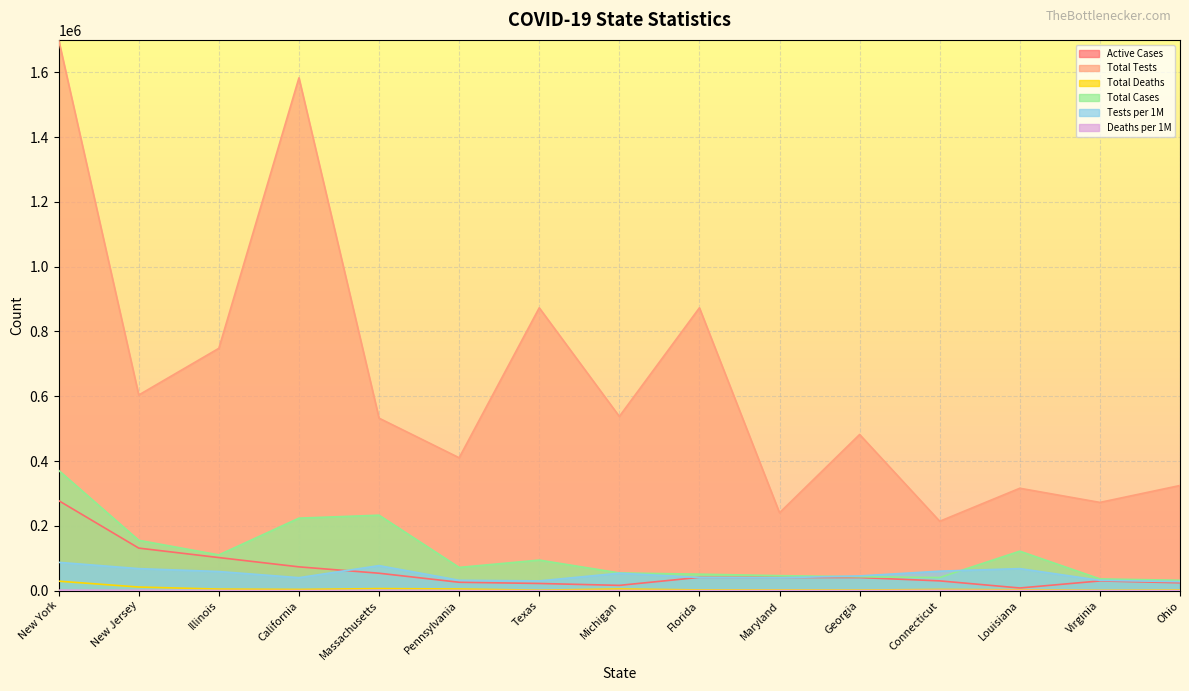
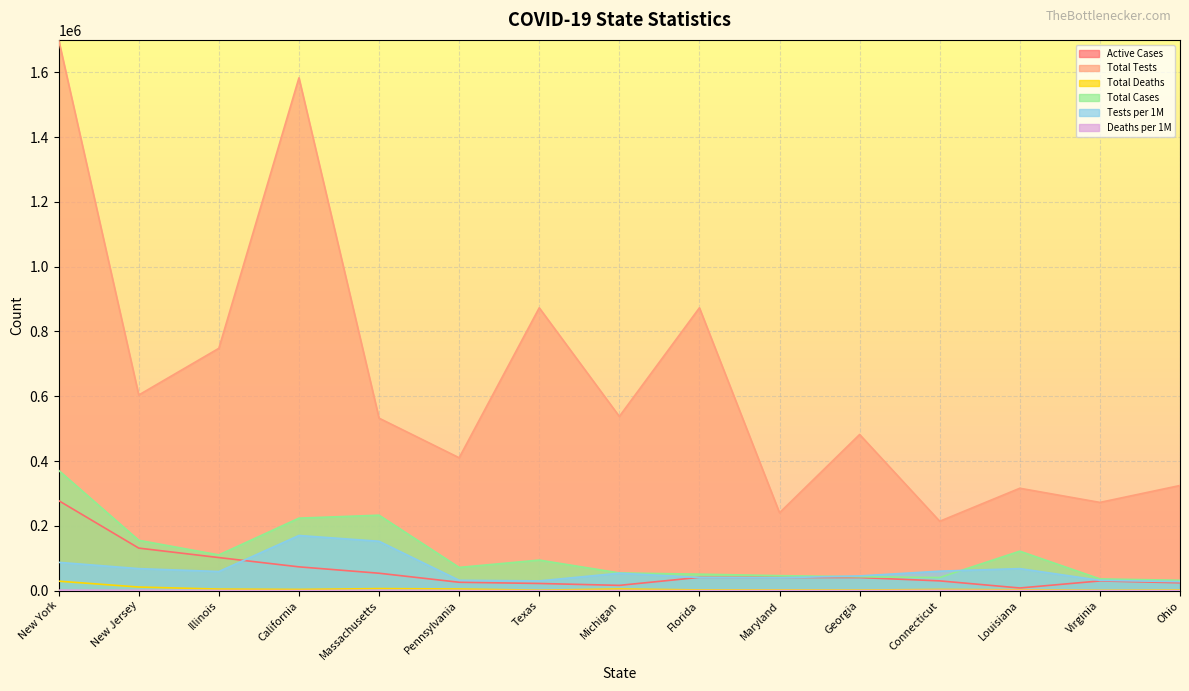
  {
    "Total Deaths": {
      "New York": 30000,
      "New Jersey": 10000
    },
    "Total Cases": {
      "New York": 370000,
      "New Jersey": 160000,
      "Illinois": 110000,
      "California": 220000,
      "Massachusetts": 230000,
      "Pennsylvania": 70000,
      "Texas": 90000,
      "Florida": 50000,
      "Connecticut": 40000,
      "Louisiana": 120000
    },
    "Tests per 1M": {
      "New York": 90000,
      "New Jersey": 70000,
      "Illinois": 60000,
-     "California": 40000,
-     "Massachusetts": 80000,
+     "California": 170000,
+     "Massachusetts": 150000,
      "Texas": 30000,
      "Connecticut": 60000,
      "Louisiana": 70000
    },
    "Deaths per 1M": {
      "New York": 0,
      "New Jersey": 0
    }
  }
